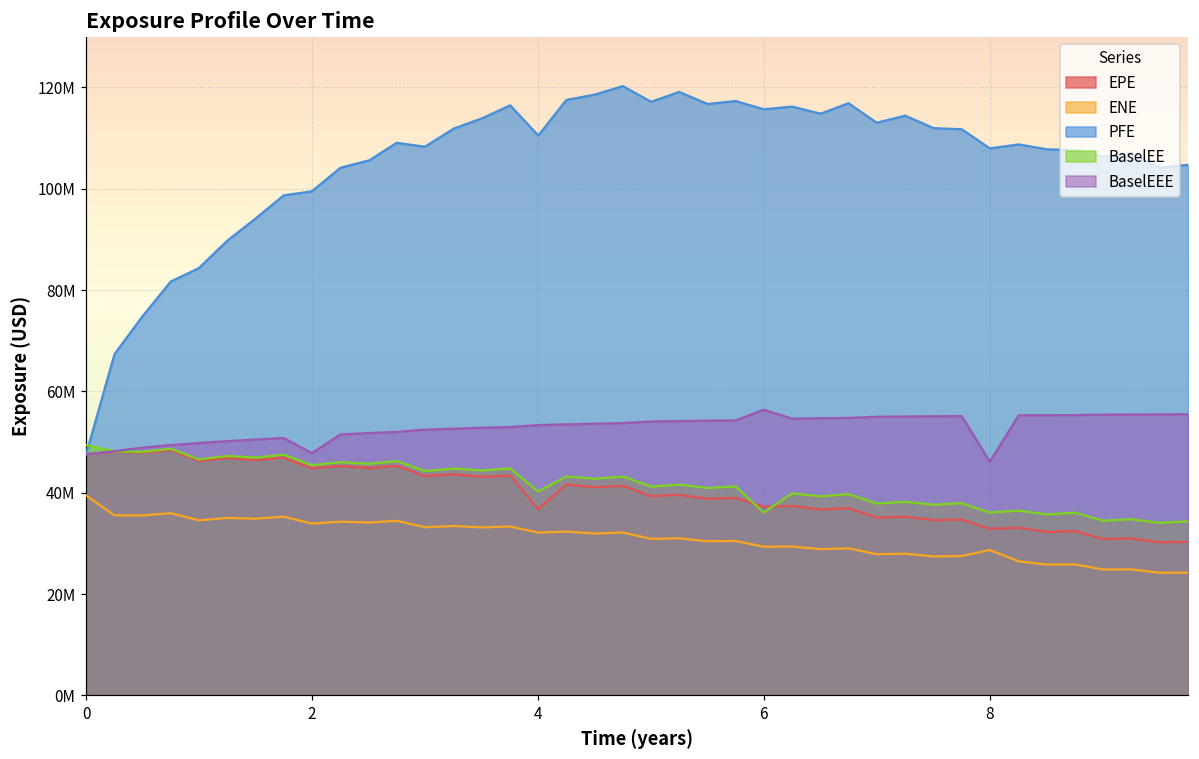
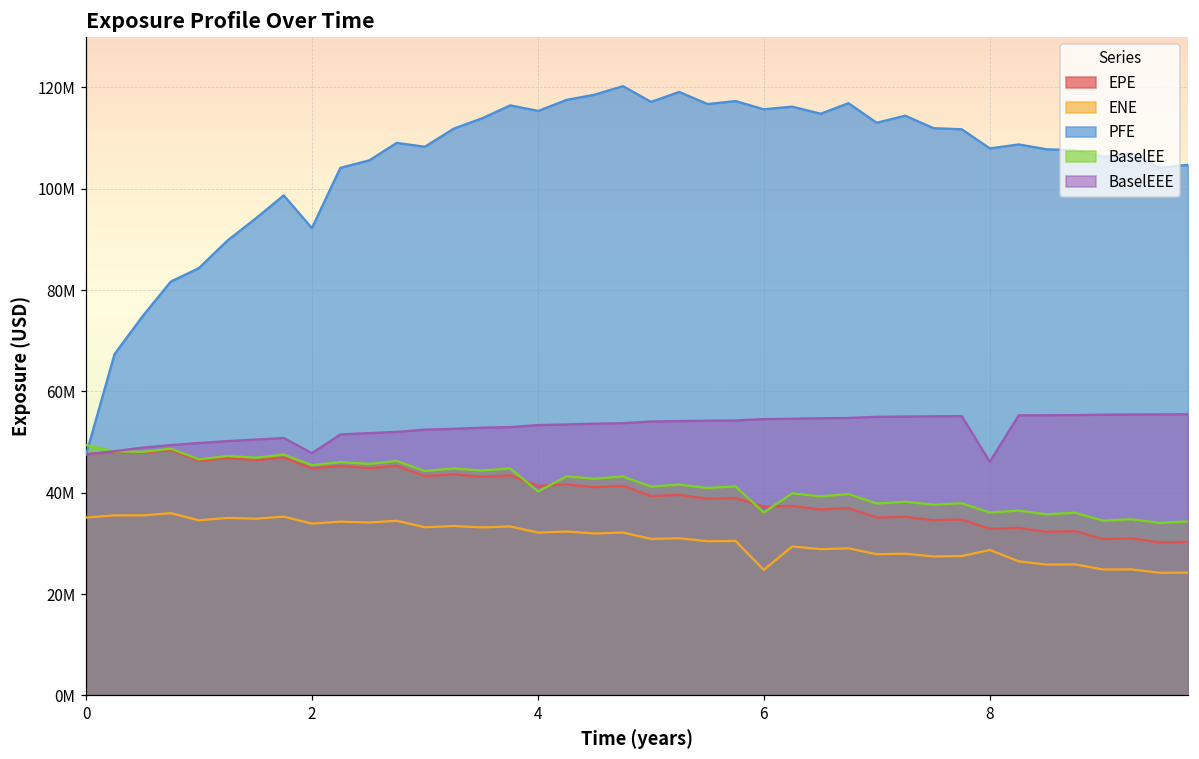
  {
    "EPE": {
      "2": 45000000,
-     "4": 37000000,
+     "4": 41000000,
      "6": 37000000,
      "8": 33000000
    },
    "ENE": {
-     "0": 39000000,
+     "0": 35000000,
      "2": 34000000,
      "4": 32000000,
-     "6": 29000000,
+     "6": 25000000,
      "8": 29000000
    },
    "PFE": {
-     "2": 99000000,
-     "4": 110000000,
+     "2": 92000000,
+     "4": 115000000,
      "6": 116000000,
      "8": 108000000
    },
    "BaselEE": {
      "0": 49000000,
      "2": 45000000,
      "4": 40000000,
      "6": 36000000,
      "8": 36000000
    },
    "BaselEEE": {
      "2": 48000000,
      "4": 53000000,
-     "6": 56000000,
+     "6": 55000000,
      "8": 46000000
    }
  }
